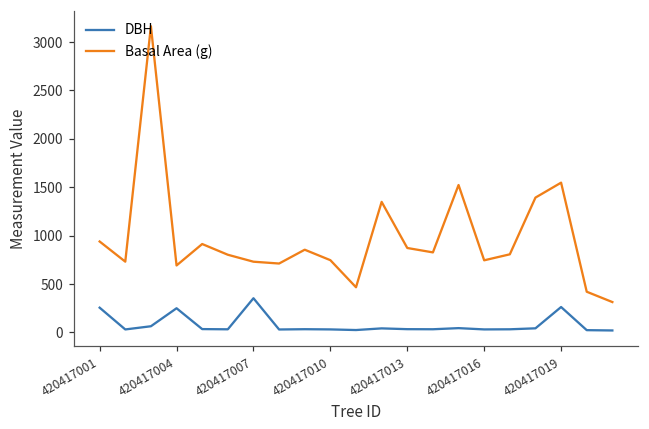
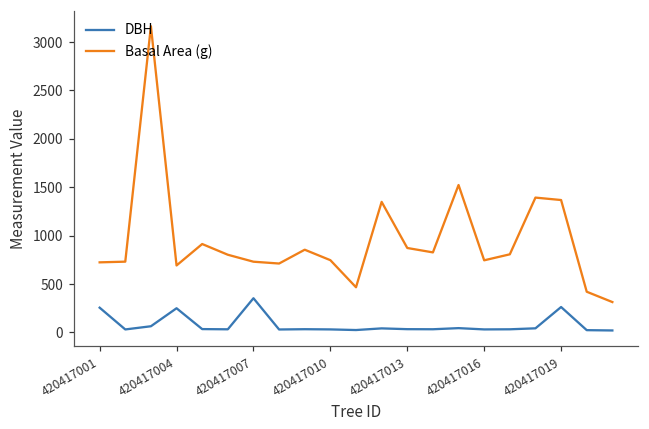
  {
    "DBH": {
      "420417001": 300,
      "420417004": 200,
      "420417007": 400,
      "420417010": 0,
      "420417013": 0,
      "420417016": 0,
      "420417019": 300
    },
    "Basal Area (g)": {
-     "420417001": 900,
+     "420417001": 700,
      "420417004": 700,
      "420417007": 700,
      "420417010": 700,
      "420417013": 900,
      "420417016": 700,
-     "420417019": 1500
+     "420417019": 1400
    }
  }
